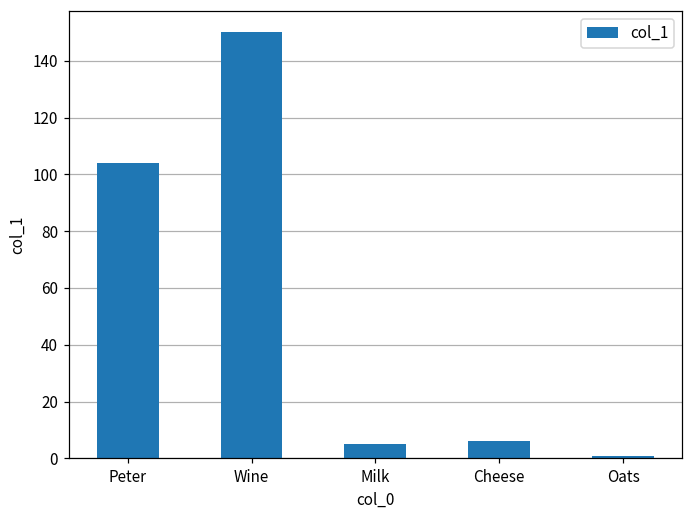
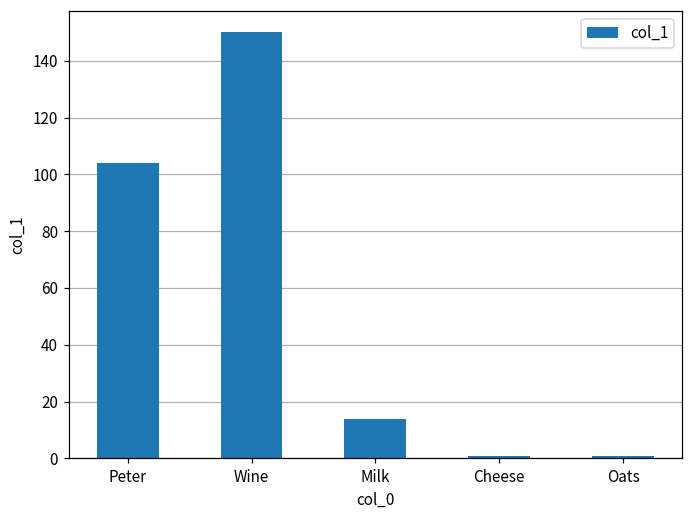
  {
    "Peter": 104,
    "Wine": 150,
-   "Milk": 5,
-   "Cheese": 6,
+   "Milk": 14,
+   "Cheese": 1,
    "Oats": 1
  }
